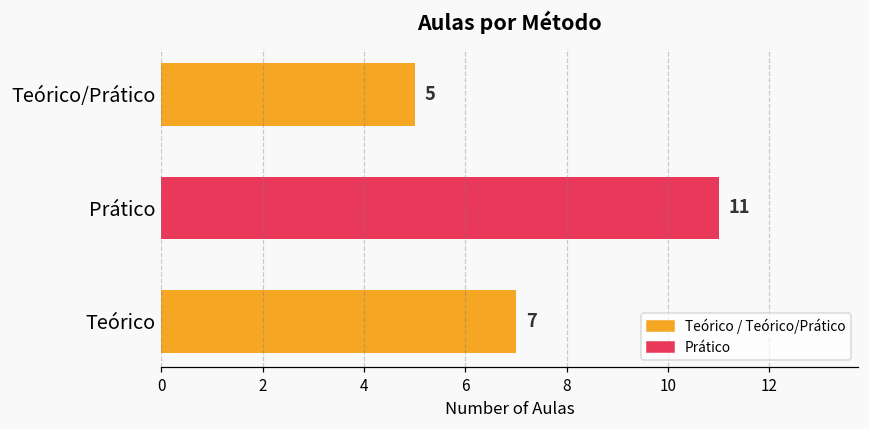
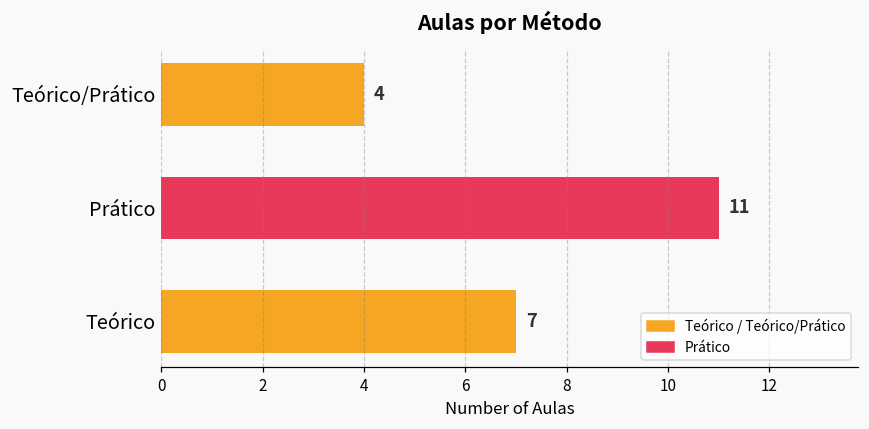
  {
-   "Teórico/Prático": 5,
+   "Teórico/Prático": 4,
    "Prático": 11,
    "Teórico": 7
  }
